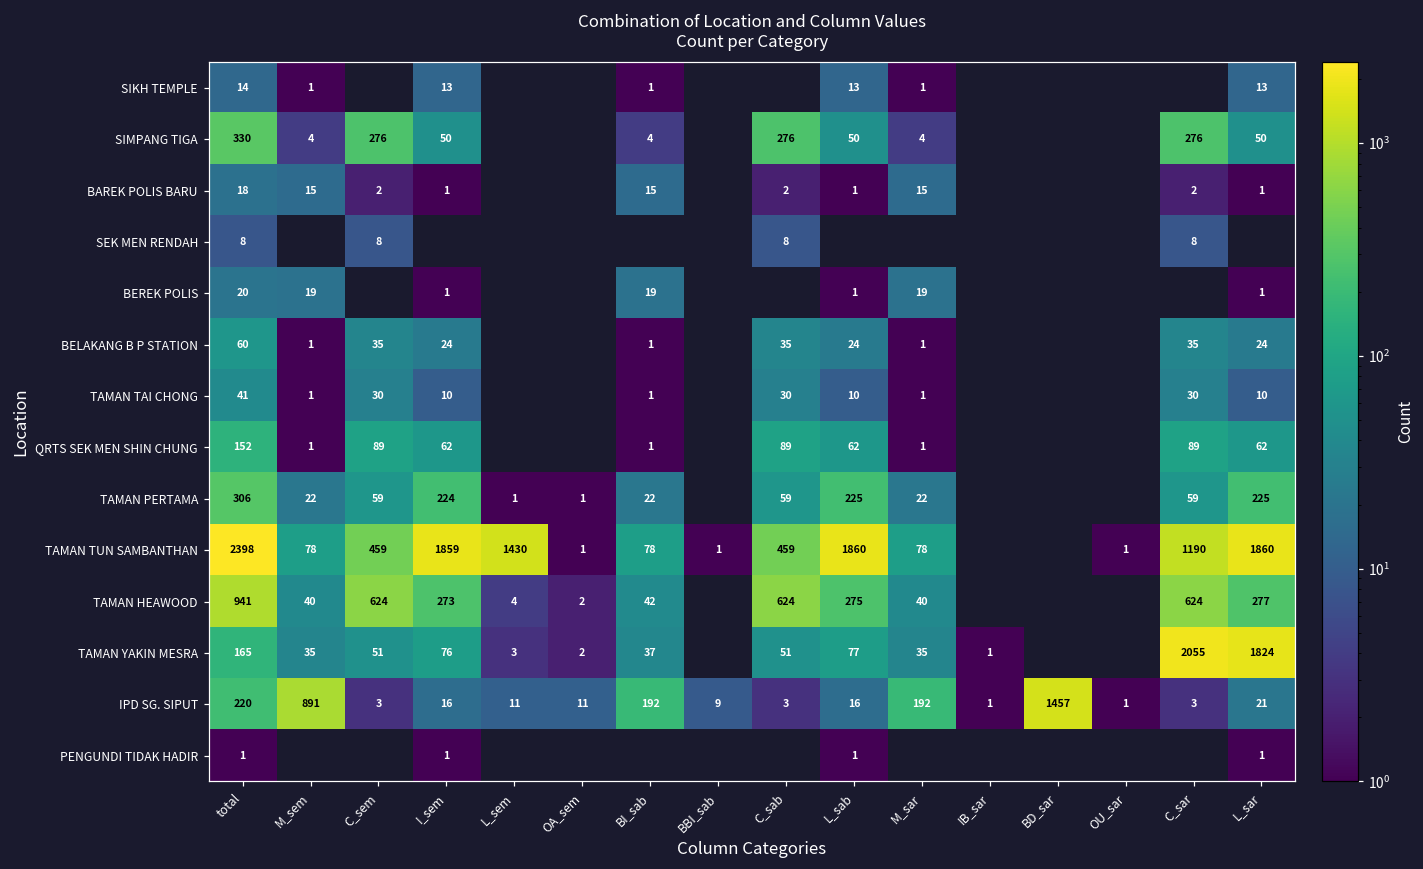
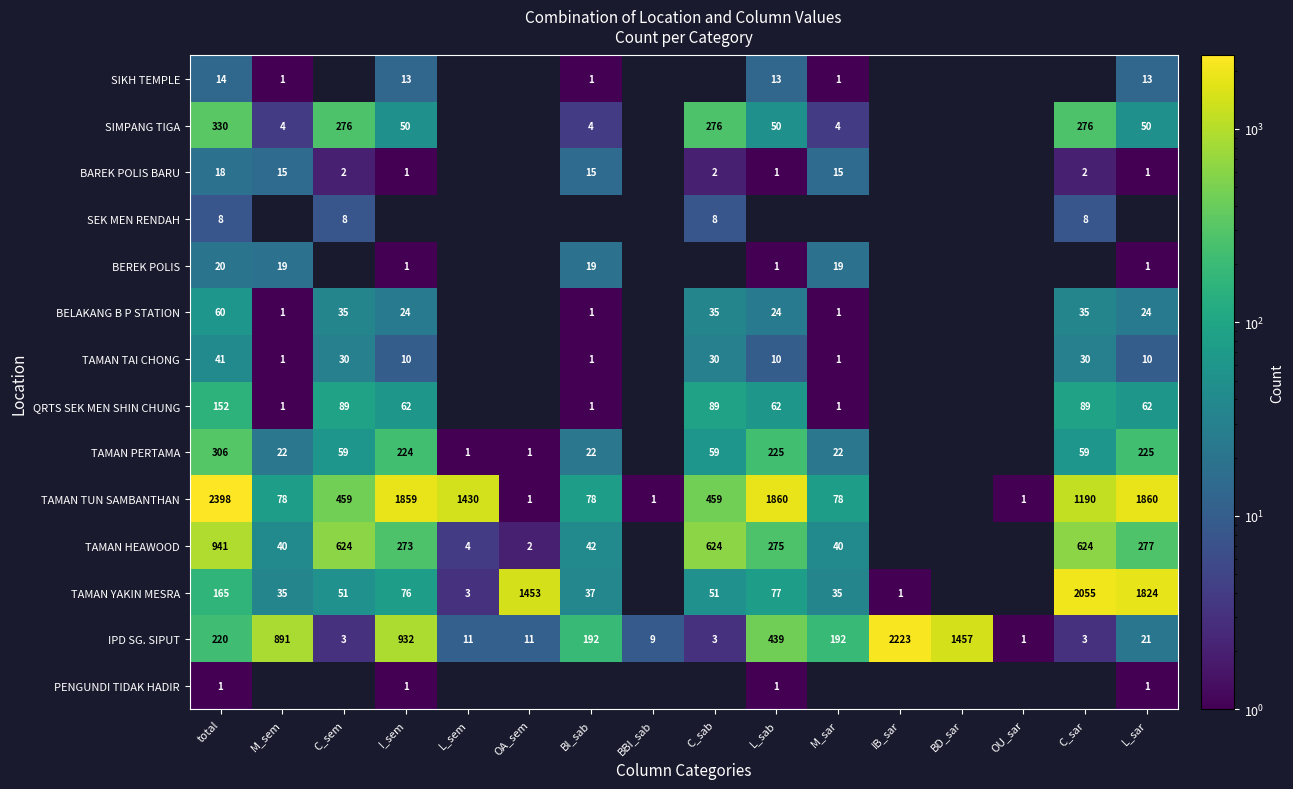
  {
    "SIKH TEMPLE": {
      "total": 14,
      "M_sem": 1,
      "I_sem": 13,
      "BI_sab": 1,
      "L_sab": 13,
      "M_sar": 1,
      "L_sar": 13
    },
    "SIMPANG TIGA": {
      "total": 330,
      "M_sem": 4,
      "C_sem": 276,
      "I_sem": 50,
      "BI_sab": 4,
      "C_sab": 276,
      "L_sab": 50,
      "M_sar": 4,
      "C_sar": 276,
      "L_sar": 50
    },
    "BAREK POLIS BARU": {
      "total": 18,
      "M_sem": 15,
      "C_sem": 2,
      "I_sem": 1,
      "BI_sab": 15,
      "C_sab": 2,
      "L_sab": 1,
      "M_sar": 15,
      "C_sar": 2,
      "L_sar": 1
    },
    "SEK MEN RENDAH": {
      "total": 8,
      "C_sem": 8,
      "C_sab": 8,
      "C_sar": 8
    },
    "BEREK POLIS": {
      "total": 20,
      "M_sem": 19,
      "I_sem": 1,
      "BI_sab": 19,
      "L_sab": 1,
      "M_sar": 19,
      "L_sar": 1
    },
    "BELAKANG B P STATION": {
      "total": 60,
      "M_sem": 1,
      "C_sem": 35,
      "I_sem": 24,
      "BI_sab": 1,
      "C_sab": 35,
      "L_sab": 24,
      "M_sar": 1,
      "C_sar": 35,
      "L_sar": 24
    },
    "TAMAN TAI CHONG": {
      "total": 41,
      "M_sem": 1,
      "C_sem": 30,
      "I_sem": 10,
      "BI_sab": 1,
      "C_sab": 30,
      "L_sab": 10,
      "M_sar": 1,
      "C_sar": 30,
      "L_sar": 10
    },
    "QRTS SEK MEN SHIN CHUNG": {
      "total": 152,
      "M_sem": 1,
      "C_sem": 89,
      "I_sem": 62,
      "BI_sab": 1,
      "C_sab": 89,
      "L_sab": 62,
      "M_sar": 1,
      "C_sar": 89,
      "L_sar": 62
    },
    "TAMAN PERTAMA": {
      "total": 306,
      "M_sem": 22,
      "C_sem": 59,
      "I_sem": 224,
      "L_sem": 1,
      "OA_sem": 1,
      "BI_sab": 22,
      "C_sab": 59,
      "L_sab": 225,
      "M_sar": 22,
      "C_sar": 59,
      "L_sar": 225
    },
    "TAMAN TUN SAMBANTHAN": {
      "total": 2398,
      "M_sem": 78,
      "C_sem": 459,
      "I_sem": 1859,
      "L_sem": 1430,
      "OA_sem": 1,
      "BI_sab": 78,
      "BBI_sab": 1,
      "C_sab": 459,
      "L_sab": 1860,
      "M_sar": 78,
      "OU_sar": 1,
      "C_sar": 1190,
      "L_sar": 1860
    },
    "TAMAN HEAWOOD": {
      "total": 941,
      "M_sem": 40,
      "C_sem": 624,
      "I_sem": 273,
      "L_sem": 4,
      "OA_sem": 2,
      "BI_sab": 42,
      "C_sab": 624,
      "L_sab": 275,
      "M_sar": 40,
      "C_sar": 624,
      "L_sar": 277
    },
    "TAMAN YAKIN MESRA": {
      "total": 165,
      "M_sem": 35,
      "C_sem": 51,
      "I_sem": 76,
      "L_sem": 3,
-     "OA_sem": 2,
+     "OA_sem": 1453,
      "BI_sab": 37,
      "C_sab": 51,
      "L_sab": 77,
      "M_sar": 35,
      "IB_sar": 1,
      "C_sar": 2055,
      "L_sar": 1824
    },
    "IPD SG. SIPUT": {
      "total": 220,
      "M_sem": 891,
      "C_sem": 3,
-     "I_sem": 16,
+     "I_sem": 932,
      "L_sem": 11,
      "OA_sem": 11,
      "BI_sab": 192,
      "BBI_sab": 9,
      "C_sab": 3,
-     "L_sab": 16,
+     "L_sab": 439,
      "M_sar": 192,
-     "IB_sar": 1,
+     "IB_sar": 2223,
      "BD_sar": 1457,
      "OU_sar": 1,
      "C_sar": 3,
      "L_sar": 21
    },
    "PENGUNDI TIDAK HADIR": {
      "total": 1,
      "I_sem": 1,
      "L_sab": 1,
      "L_sar": 1
    }
  }
